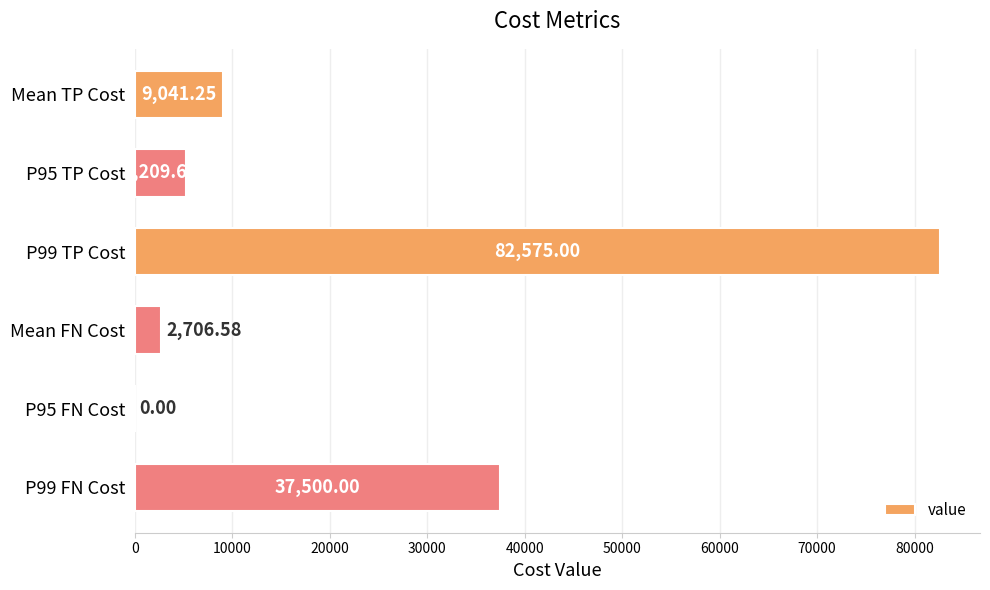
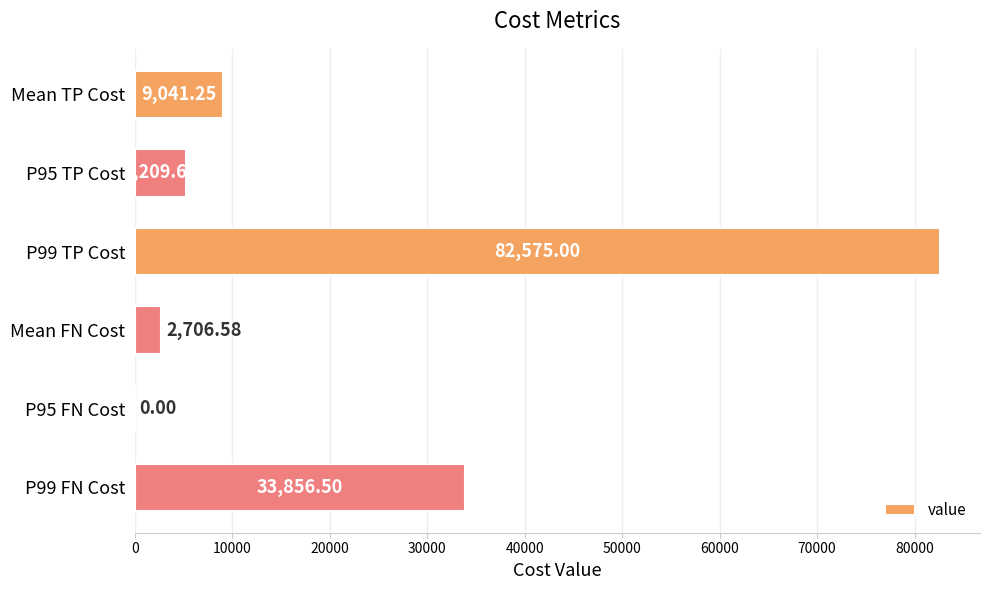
  {
    "Mean TP Cost": "9,041.25",
    "P95 TP Cost": "5,209.60",
    "P99 TP Cost": "82,575.00",
    "Mean FN Cost": "2,706.58",
    "P95 FN Cost": "0.00",
-   "P99 FN Cost": "37,500.00"
+   "P99 FN Cost": "33,856.50"
  }
